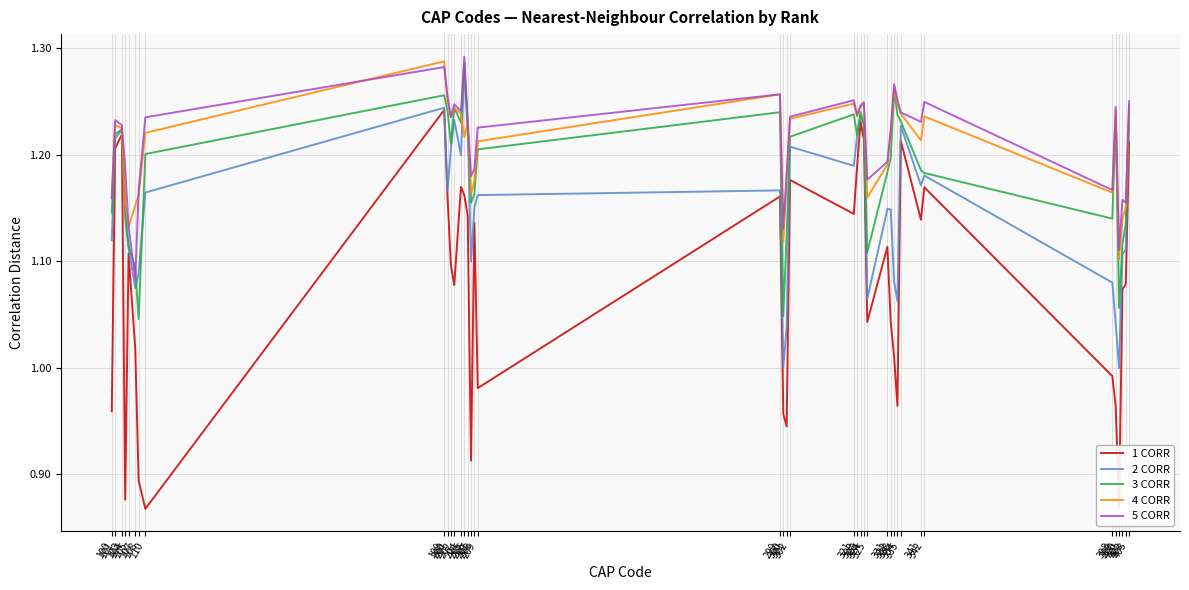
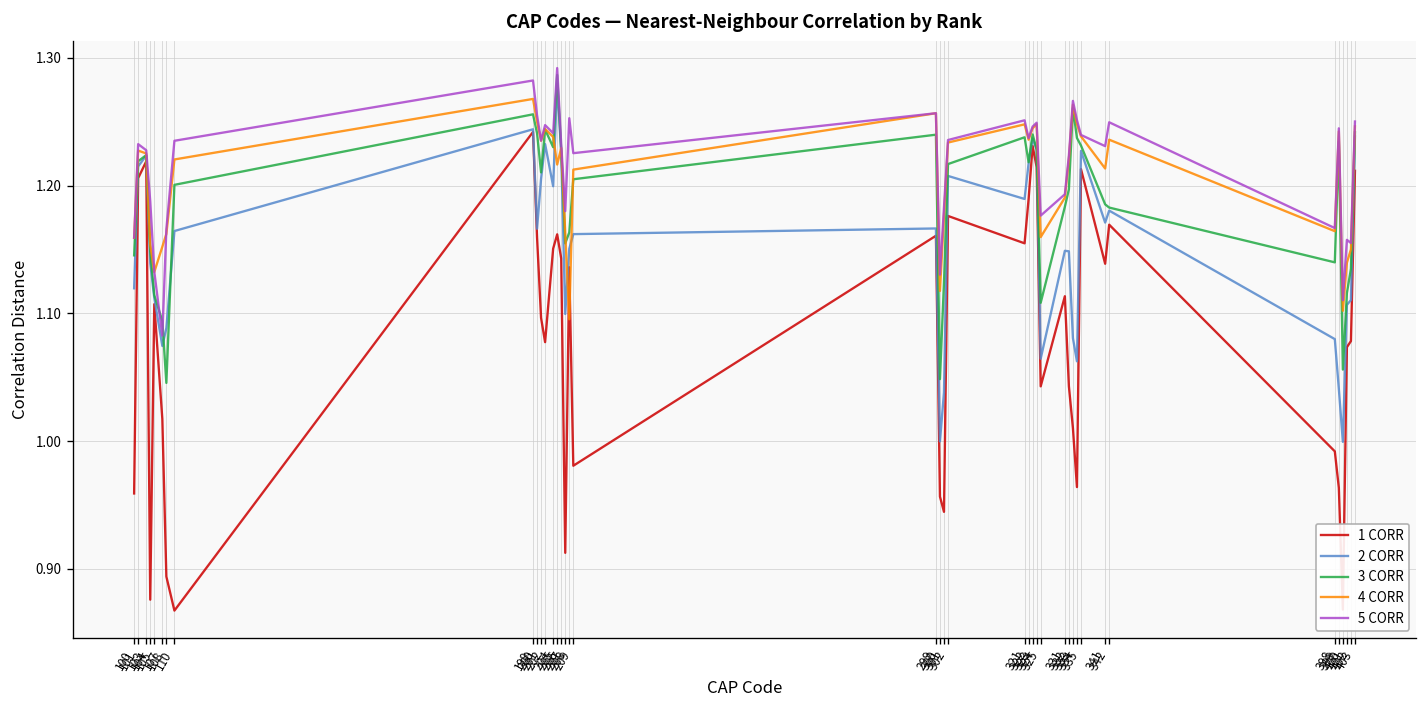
  {
    "1 CORR": {
      "100": 0.959,
      "101": 1.206,
      "103": 1.219,
      "104": 0.876,
      "105": 1.107,
      "107": 1.017,
      "108": 0.894,
      "110": 0.867,
      "200": 1.160,
      "201": 1.096,
      "202": 1.077,
-     "204": 1.170,
+     "204": 1.151,
      "205": 1.162,
      "206": 1.143,
      "207": 0.913,
      "208": 1.136,
      "209": 0.981,
      "299": 1.161,
      "300": 0.957,
      "301": 0.945,
      "302": 1.176,
-     "321": 1.144,
+     "321": 1.155,
      "322": 1.189,
      "323": 1.231,
      "324": 1.214,
      "325": 1.043,
      "331": 1.113,
      "332": 1.043,
      "333": 1.010,
      "334": 0.964,
      "335": 1.213,
      "341": 1.139,
      "342": 1.169,
      "398": 0.992,
      "399": 0.963,
      "401": 1.073,
      "402": 1.078,
      "403": 1.212
    },
    "2 CORR": {
      "100": 1.120,
      "101": 1.215,
      "104": 1.139,
      "107": 1.075,
      "108": 1.088,
      "110": 1.164,
      "200": 1.166,
      "201": 1.205,
      "202": 1.232,
      "204": 1.199,
      "205": 1.280,
      "207": 1.100,
      "208": 1.151,
      "209": 1.162,
      "299": 1.166,
      "300": 1.000,
      "301": 1.038,
      "302": 1.208,
      "321": 1.190,
      "323": 1.237,
      "325": 1.065,
      "331": 1.149,
      "332": 1.149,
      "333": 1.081,
      "334": 1.062,
      "335": 1.227,
      "341": 1.171,
      "398": 1.080,
      "399": 1.041,
      "400": 0.999,
      "401": 1.107,
      "402": 1.110,
      "403": 1.238
    },
    "3 CORR": {
      "100": 1.145,
      "101": 1.219,
      "104": 1.148,
      "107": 1.094,
      "108": 1.046,
      "110": 1.201,
      "199": 1.256,
      "200": 1.241,
      "201": 1.210,
      "204": 1.230,
      "205": 1.287,
      "207": 1.155,
      "208": 1.163,
      "209": 1.205,
      "299": 1.240,
      "300": 1.049,
      "301": 1.124,
      "302": 1.217,
      "321": 1.238,
      "323": 1.240,
      "325": 1.108,
      "331": 1.183,
      "332": 1.197,
      "333": 1.261,
      "334": 1.237,
      "335": 1.231,
      "341": 1.185,
      "398": 1.140,
      "399": 1.235,
      "400": 1.056,
      "401": 1.116,
      "402": 1.135,
      "403": 1.242
    },
    "4 CORR": {
      "101": 1.227,
      "104": 1.154,
      "107": 1.152,
      "108": 1.162,
      "110": 1.220,
-     "199": 1.288,
+     "199": 1.268,
      "200": 1.250,
      "204": 1.238,
      "205": 1.216,
      "207": 1.163,
-     "208": 1.176,
+     "208": 1.095,
      "209": 1.212,
      "300": 1.118,
      "301": 1.177,
      "321": 1.248,
      "325": 1.160,
      "331": 1.191,
      "332": 1.221,
      "333": 1.263,
      "334": 1.248,
      "341": 1.213,
      "342": 1.236,
      "398": 1.164,
      "399": 1.242,
      "400": 1.102,
      "401": 1.140,
      "402": 1.150,
      "403": 1.246
    },
    "5 CORR": {
      "101": 1.232,
      "103": 1.228,
      "104": 1.188,
      "107": 1.083,
      "108": 1.166,
      "110": 1.235,
      "199": 1.282,
      "200": 1.255,
      "202": 1.247,
      "204": 1.241,
      "205": 1.292,
      "206": 1.232,
      "207": 1.180,
-     "208": 1.186,
+     "208": 1.253,
      "209": 1.225,
      "300": 1.130,
      "301": 1.183,
      "321": 1.251,
      "325": 1.176,
      "331": 1.193,
      "332": 1.223,
      "333": 1.266,
      "334": 1.251,
      "341": 1.231,
      "342": 1.250,
      "398": 1.167,
      "399": 1.245,
      "400": 1.110,
      "401": 1.158,
      "402": 1.155,
      "403": 1.250
    }
  }
